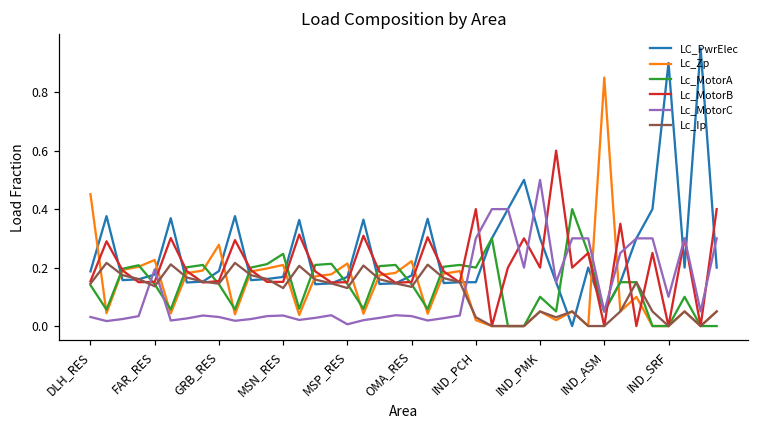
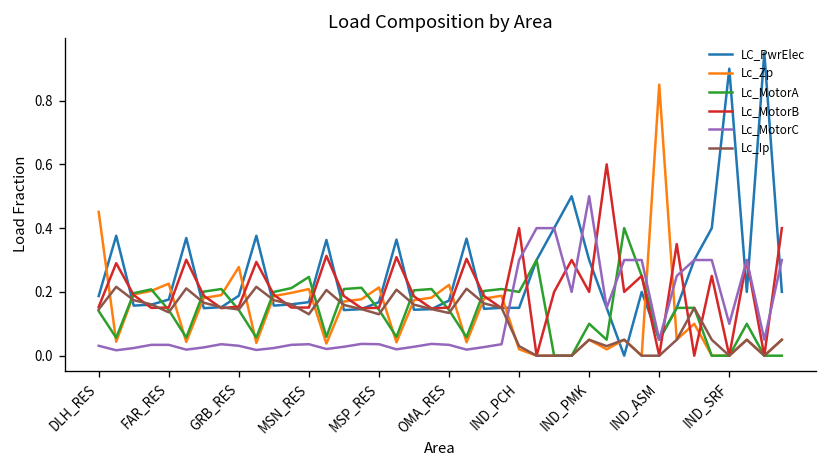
  {
    "LC_PwrElec": {
      "DLH_RES": 0.19,
      "FAR_RES": 0.18,
      "GRB_RES": 0.19,
      "MSN_RES": 0.17,
      "MSP_RES": 0.17,
      "OMA_RES": 0.17,
      "IND_PCH": 0.15,
      "IND_PMK": 0.30,
      "IND_SRF": 0.90
    },
    "Lc_Zp": {
      "DLH_RES": 0.45,
      "FAR_RES": 0.23,
      "GRB_RES": 0.28,
      "MSN_RES": 0.21,
      "MSP_RES": 0.21,
      "OMA_RES": 0.22,
      "IND_PCH": 0.02,
      "IND_ASM": 0.85
    },
    "Lc_MotorA": {
      "MSN_RES": 0.25,
      "IND_PCH": 0.20,
      "IND_PMK": 0.10
    },
    "Lc_MotorB": {
      "MSN_RES": 0.15,
      "IND_PCH": 0.40,
      "IND_PMK": 0.20
    },
    "Lc_MotorC": {
      "DLH_RES": 0.03,
-     "FAR_RES": 0.19,
+     "FAR_RES": 0.03,
      "GRB_RES": 0.03,
      "MSN_RES": 0.04,
-     "MSP_RES": 0.01,
+     "MSP_RES": 0.04,
      "OMA_RES": 0.03,
      "IND_PCH": 0.30,
      "IND_PMK": 0.50,
      "IND_SRF": 0.10
    },
    "Lc_Ip": {
      "MSN_RES": 0.13,
      "MSP_RES": 0.13,
      "IND_PCH": 0.03
    }
  }
